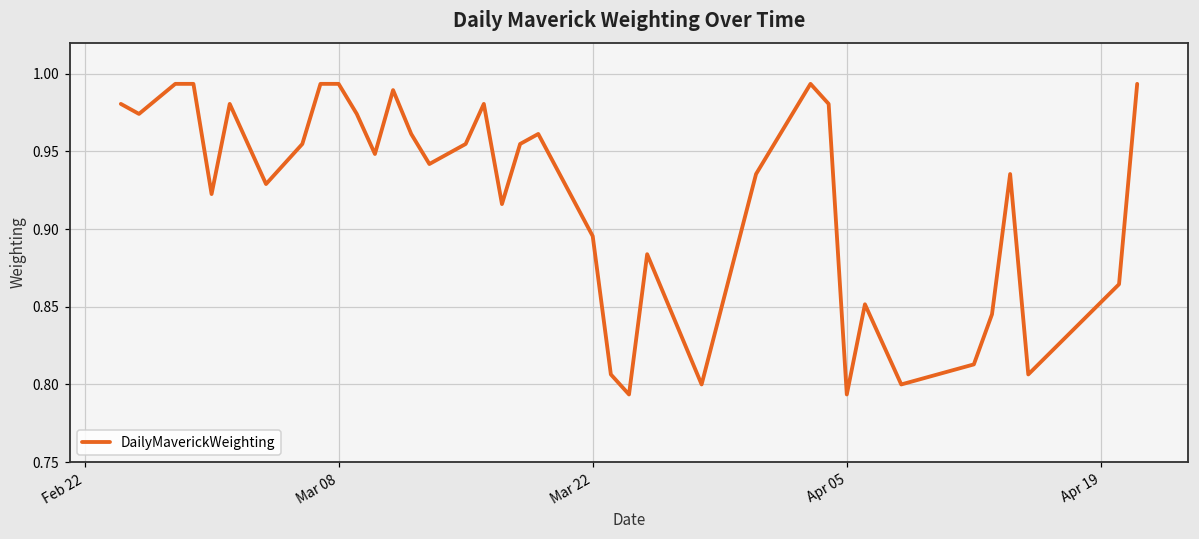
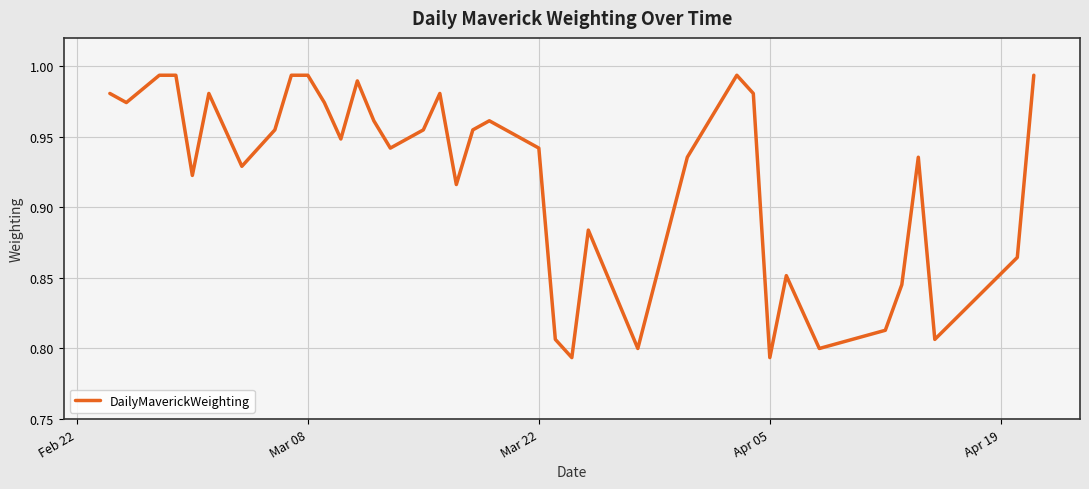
  {
    "Mar 08": 0.994,
-   "Mar 22": 0.895,
+   "Mar 22": 0.942,
    "Apr 05": 0.794
  }
